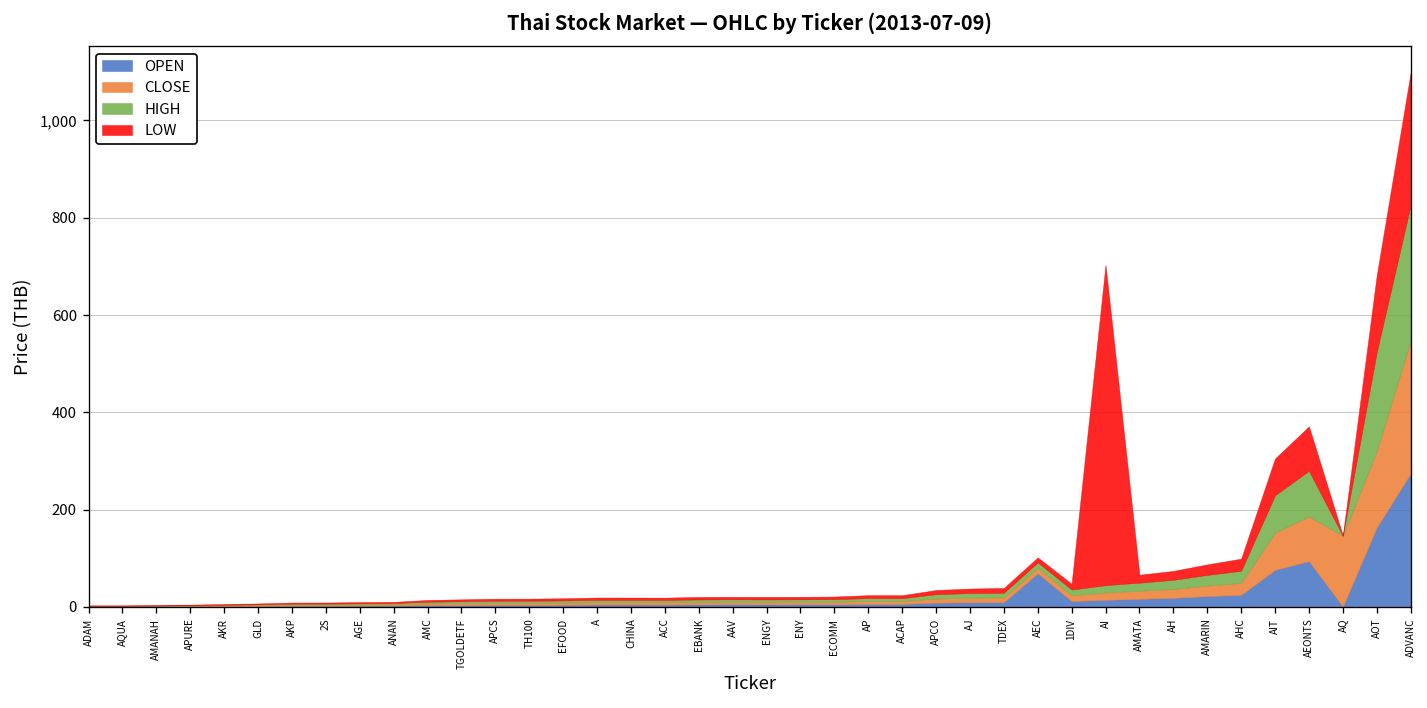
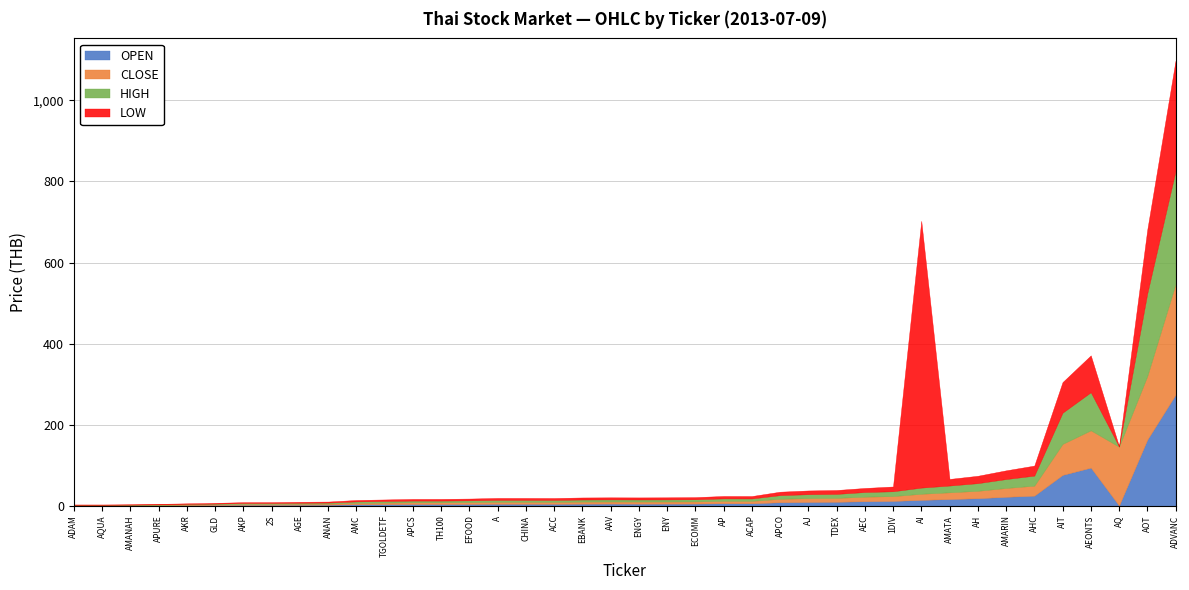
  {
    "OPEN": {
      "APCO": 10,
      "AJ": 10,
      "TDEX": 10,
-     "AEC": 70,
+     "AEC": 10,
      "1DIV": 10,
      "AI": 10,
      "AMATA": 20,
      "AH": 20,
      "AMARIN": 20,
      "AHC": 20,
      "AIT": 80,
      "AEONTS": 90,
      "AOT": 160,
      "ADVANC": 270
    },
    "CLOSE": {
      "APCO": 10,
      "AJ": 10,
      "TDEX": 10,
      "AEC": 10,
      "1DIV": 10,
      "AI": 20,
      "AMATA": 20,
      "AH": 20,
      "AMARIN": 20,
      "AHC": 20,
      "AIT": 80,
      "AEONTS": 90,
      "AOT": 160,
      "ADVANC": 270
    },
    "HIGH": {
      "APCO": 10,
      "AJ": 10,
      "TDEX": 10,
      "AEC": 10,
      "1DIV": 10,
      "AI": 20,
      "AMATA": 20,
      "AH": 20,
      "AMARIN": 20,
      "AHC": 20,
      "AIT": 80,
      "AEONTS": 90,
      "AOT": 200,
      "ADVANC": 280
    },
    "LOW": {
      "APCO": 10,
      "AJ": 10,
      "TDEX": 10,
      "AEC": 10,
      "1DIV": 10,
      "AI": 660,
      "AMATA": 20,
      "AH": 20,
      "AMARIN": 20,
      "AHC": 20,
      "AIT": 80,
      "AEONTS": 90,
      "AOT": 160,
      "ADVANC": 270
    }
  }
